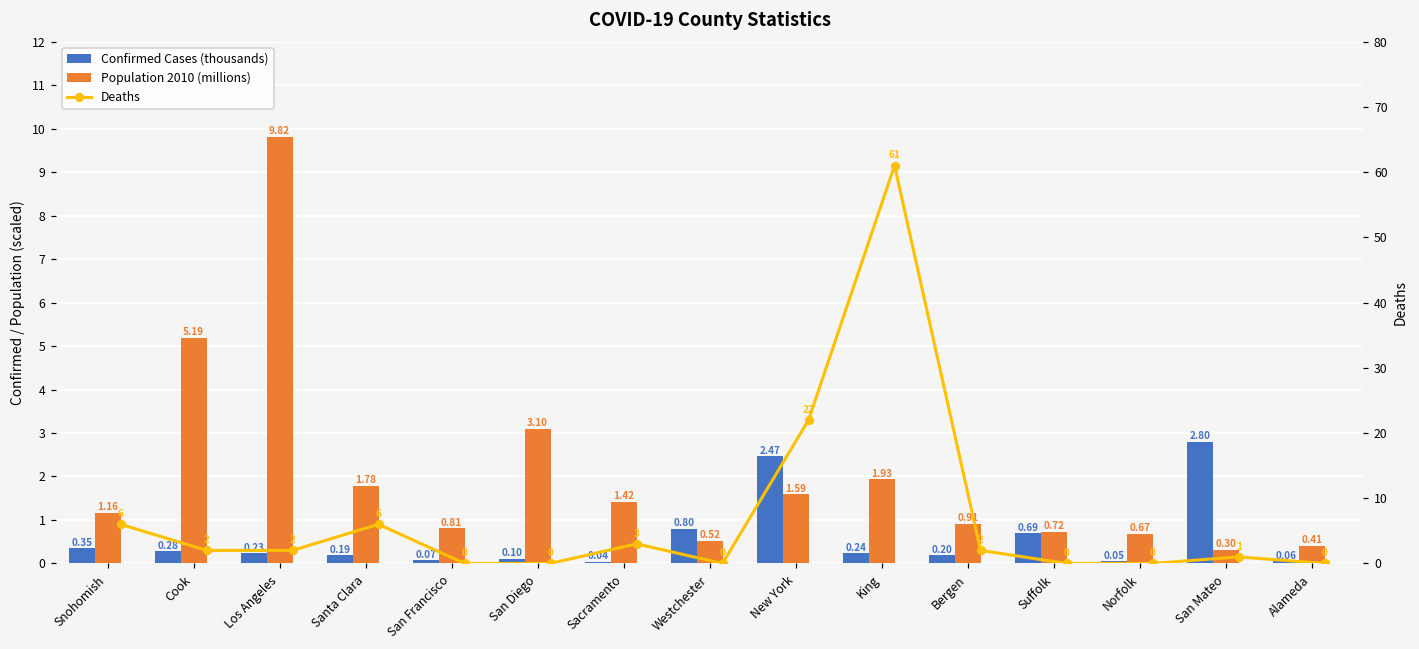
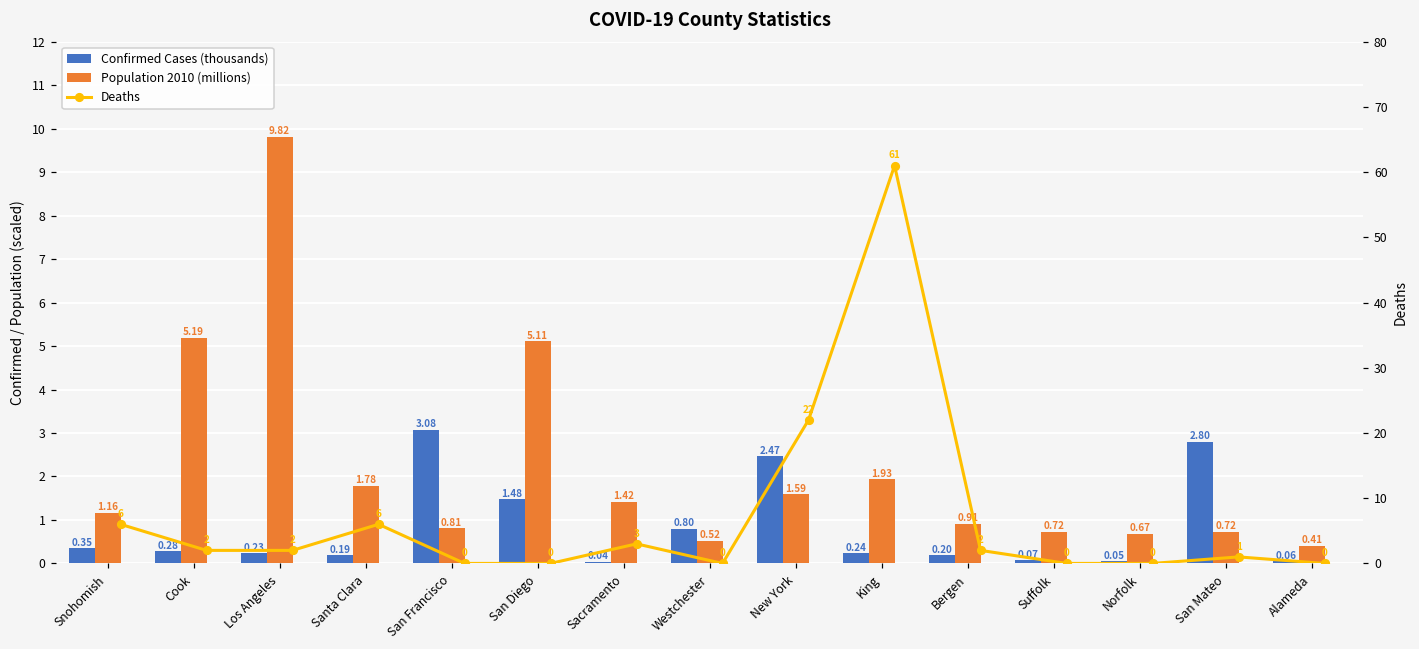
  {
    "Confirmed Cases (thousands)": {
      "Snohomish": 0.35,
      "Cook": 0.28,
      "Los Angeles": 0.23,
      "Santa Clara": 0.19,
-     "San Francisco": 0.07,
-     "San Diego": 0.10,
+     "San Francisco": 3.08,
+     "San Diego": 1.48,
      "Sacramento": 0.04,
      "Westchester": 0.80,
      "New York": 2.47,
      "King": 0.24,
      "Bergen": 0.20,
-     "Suffolk": 0.69,
+     "Suffolk": 0.07,
      "Norfolk": 0.05,
      "San Mateo": 2.80,
      "Alameda": 0.06
    },
    "Population 2010 (millions)": {
      "Snohomish": 1.16,
      "Cook": 5.19,
      "Los Angeles": 9.82,
      "Santa Clara": 1.78,
      "San Francisco": 0.81,
-     "San Diego": 3.10,
+     "San Diego": 5.11,
      "Sacramento": 1.42,
      "Westchester": 0.52,
      "New York": 1.59,
      "King": 1.93,
      "Bergen": 0.91,
      "Suffolk": 0.72,
      "Norfolk": 0.67,
-     "San Mateo": 0.30,
+     "San Mateo": 0.72,
      "Alameda": 0.41
    }
  }
